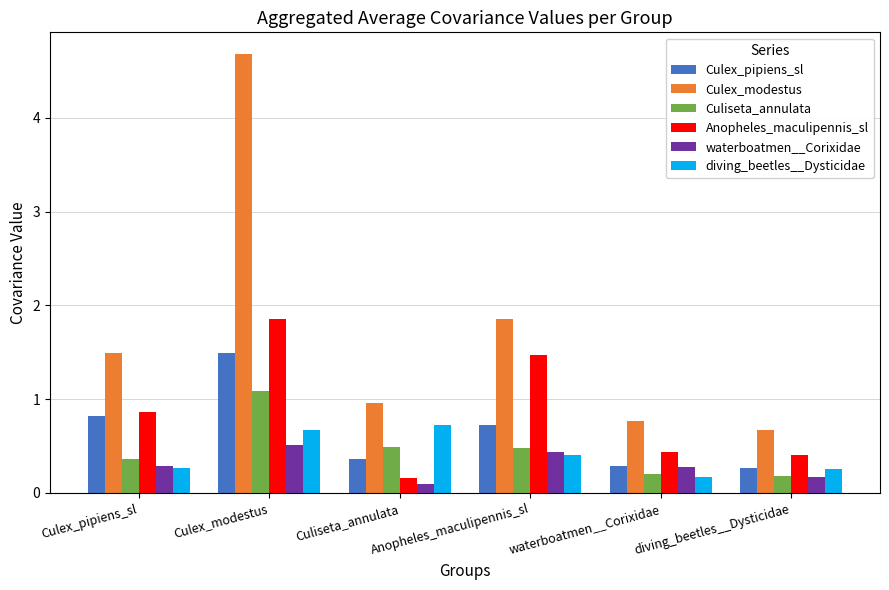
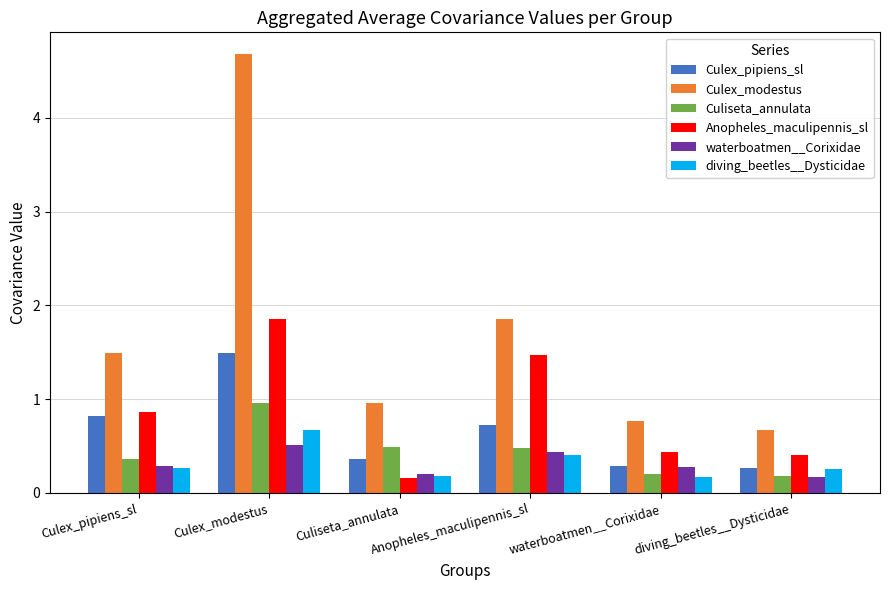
  {
    "Culex_pipiens_sl": {
      "Culex_pipiens_sl": 0.8,
      "Culex_modestus": 1.5,
      "Culiseta_annulata": 0.4,
      "Anopheles_maculipennis_sl": 0.7,
      "waterboatmen__Corixidae": 0.3,
      "diving_beetles__Dysticidae": 0.3
    },
    "Culex_modestus": {
      "Culex_pipiens_sl": 1.5,
      "Culex_modestus": 4.7,
      "Culiseta_annulata": 1.0,
      "Anopheles_maculipennis_sl": 1.9,
      "waterboatmen__Corixidae": 0.8,
      "diving_beetles__Dysticidae": 0.7
    },
    "Culiseta_annulata": {
      "Culex_pipiens_sl": 0.4,
-     "Culex_modestus": 1.1,
+     "Culex_modestus": 1.0,
      "Culiseta_annulata": 0.5,
      "Anopheles_maculipennis_sl": 0.5,
      "waterboatmen__Corixidae": 0.2,
      "diving_beetles__Dysticidae": 0.2
    },
    "Anopheles_maculipennis_sl": {
      "Culex_pipiens_sl": 0.9,
      "Culex_modestus": 1.9,
      "Culiseta_annulata": 0.2,
      "Anopheles_maculipennis_sl": 1.5,
      "waterboatmen__Corixidae": 0.4,
      "diving_beetles__Dysticidae": 0.4
    },
    "waterboatmen__Corixidae": {
      "Culex_pipiens_sl": 0.3,
      "Culex_modestus": 0.5,
-     "Culiseta_annulata": 0.1,
+     "Culiseta_annulata": 0.2,
      "Anopheles_maculipennis_sl": 0.4,
      "waterboatmen__Corixidae": 0.3,
      "diving_beetles__Dysticidae": 0.2
    },
    "diving_beetles__Dysticidae": {
      "Culex_pipiens_sl": 0.3,
      "Culex_modestus": 0.7,
-     "Culiseta_annulata": 0.7,
+     "Culiseta_annulata": 0.2,
      "Anopheles_maculipennis_sl": 0.4,
      "waterboatmen__Corixidae": 0.2,
      "diving_beetles__Dysticidae": 0.3
    }
  }
